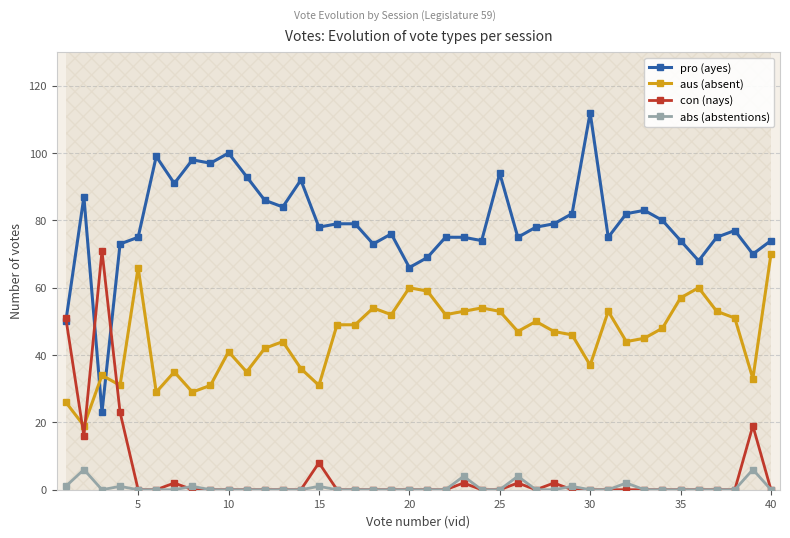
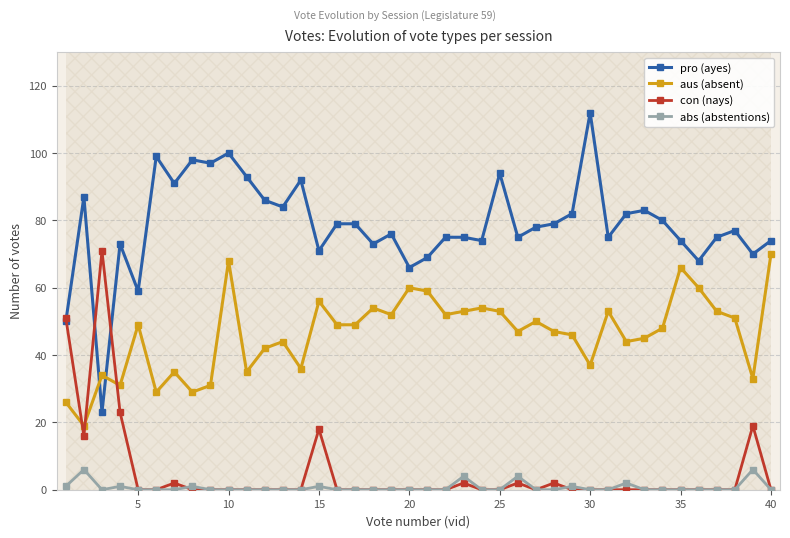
  {
    "pro (ayes)": {
-     "5": 75,
+     "5": 59,
      "10": 100,
-     "15": 78,
+     "15": 71,
      "20": 66,
      "25": 94,
      "30": 112,
      "35": 74,
      "40": 74
    },
    "aus (absent)": {
-     "5": 66,
-     "10": 41,
-     "15": 31,
+     "5": 49,
+     "10": 68,
+     "15": 56,
      "20": 60,
      "25": 53,
      "30": 37,
-     "35": 57,
+     "35": 66,
      "40": 70
    },
    "con (nays)": {
-     "15": 8
+     "15": 18
    }
  }
